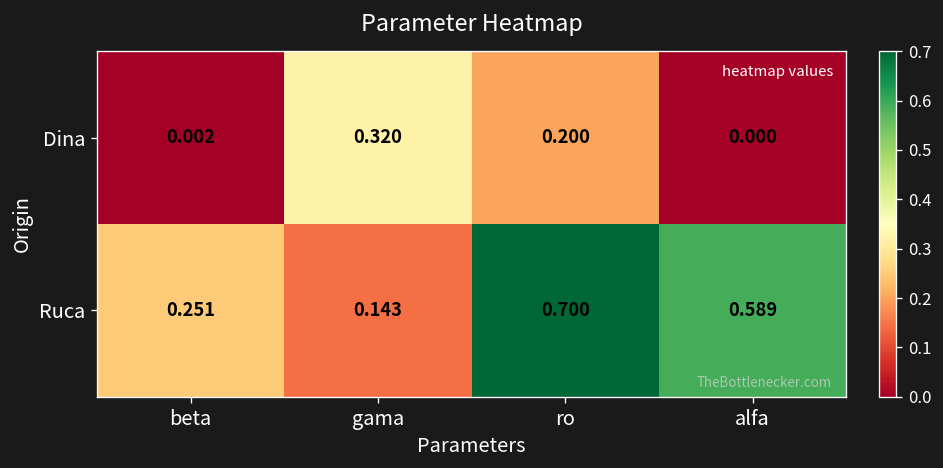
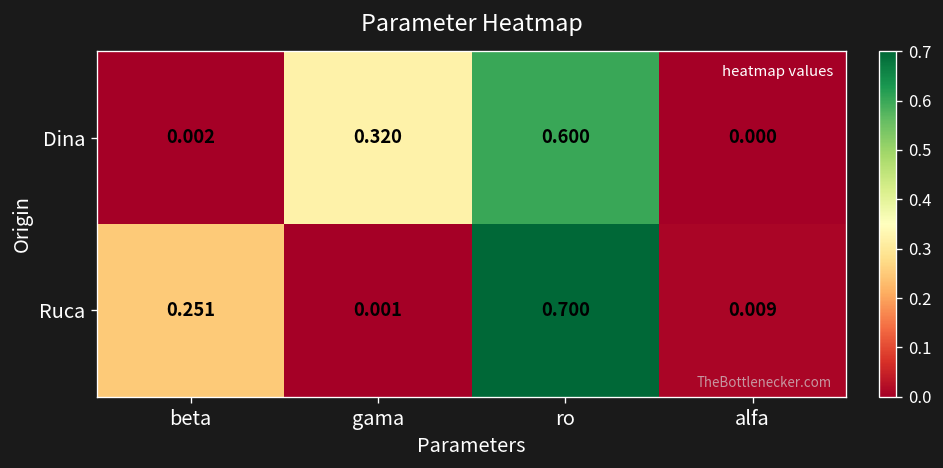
  {
    "Dina": {
      "beta": 0.002,
      "gama": 0.320,
-     "ro": 0.200,
+     "ro": 0.600,
      "alfa": 0.000
    },
    "Ruca": {
      "beta": 0.251,
-     "gama": 0.143,
+     "gama": 0.001,
      "ro": 0.700,
-     "alfa": 0.589
+     "alfa": 0.009
    }
  }
